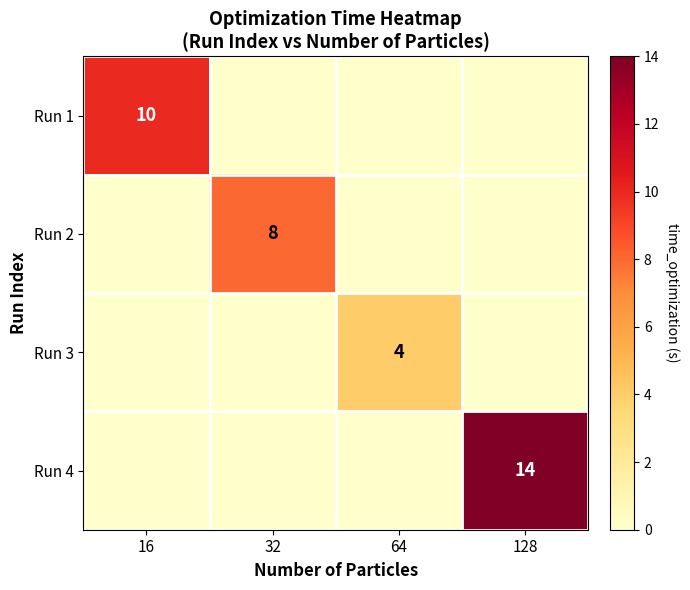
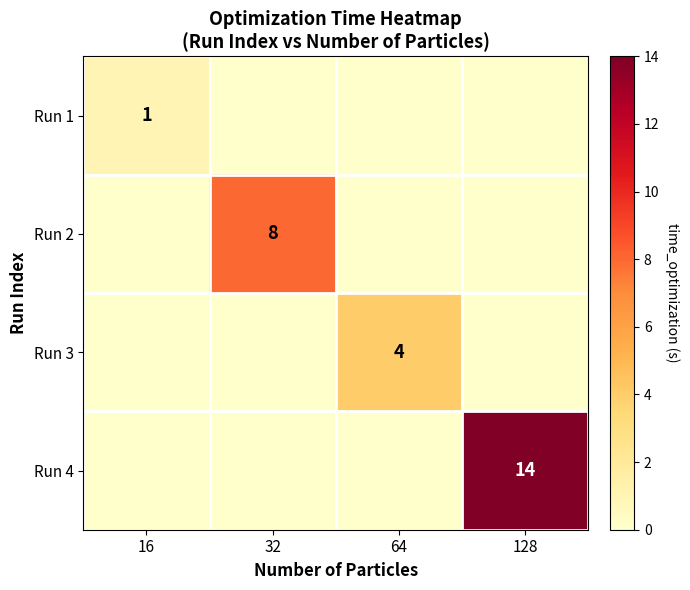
  {
    "Run 1": {
-     "16": 10
+     "16": 1
    },
    "Run 2": {
      "32": 8
    },
    "Run 3": {
      "64": 4
    },
    "Run 4": {
      "128": 14
    }
  }
